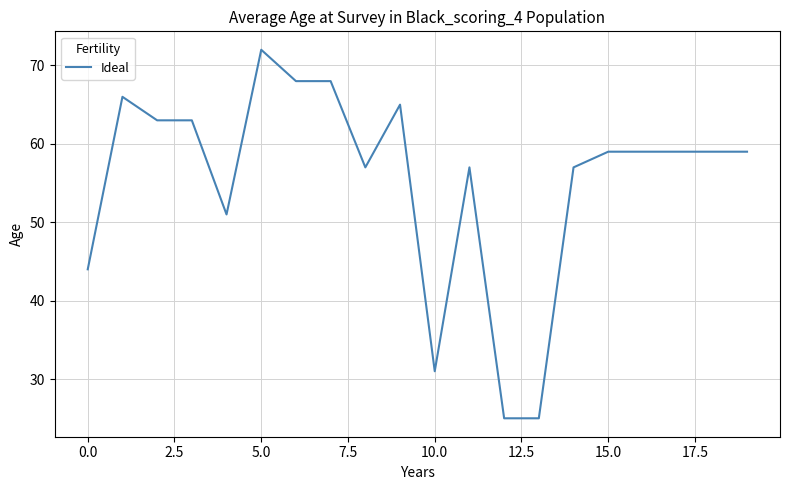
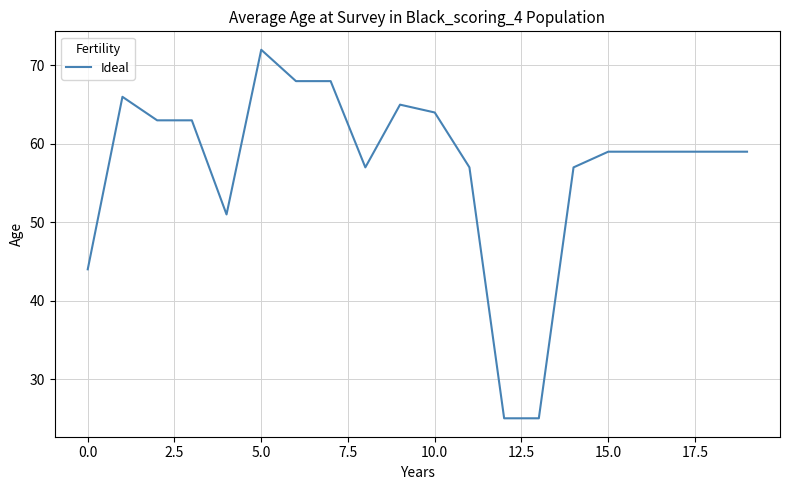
  {
    "0.0": 44,
    "5.0": 72,
-   "10.0": 31,
+   "10.0": 64,
    "15.0": 59
  }
